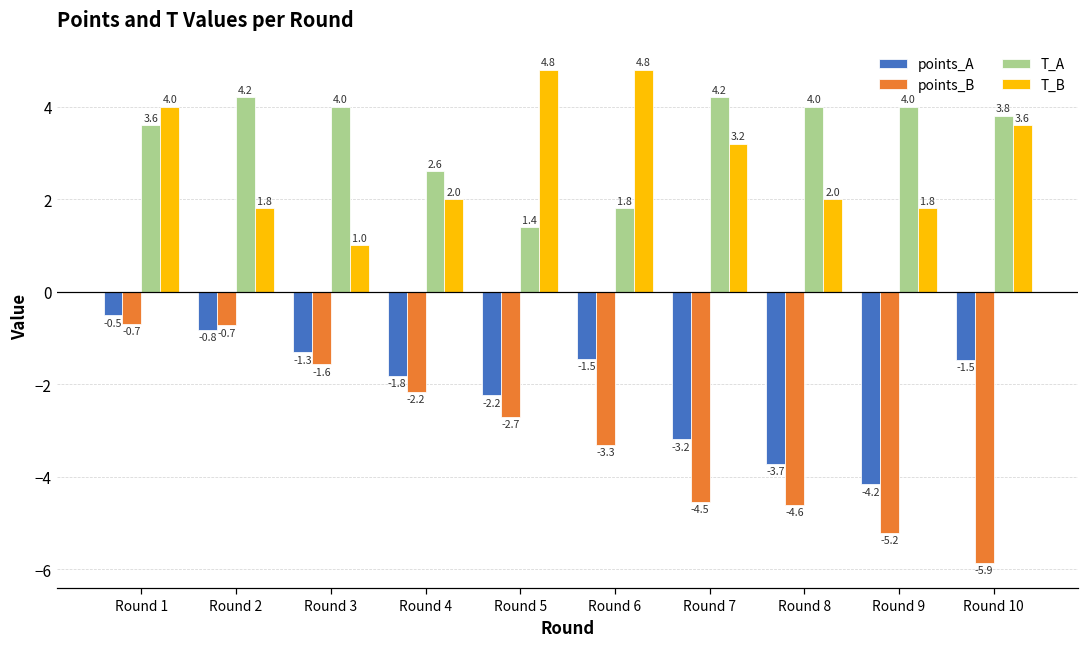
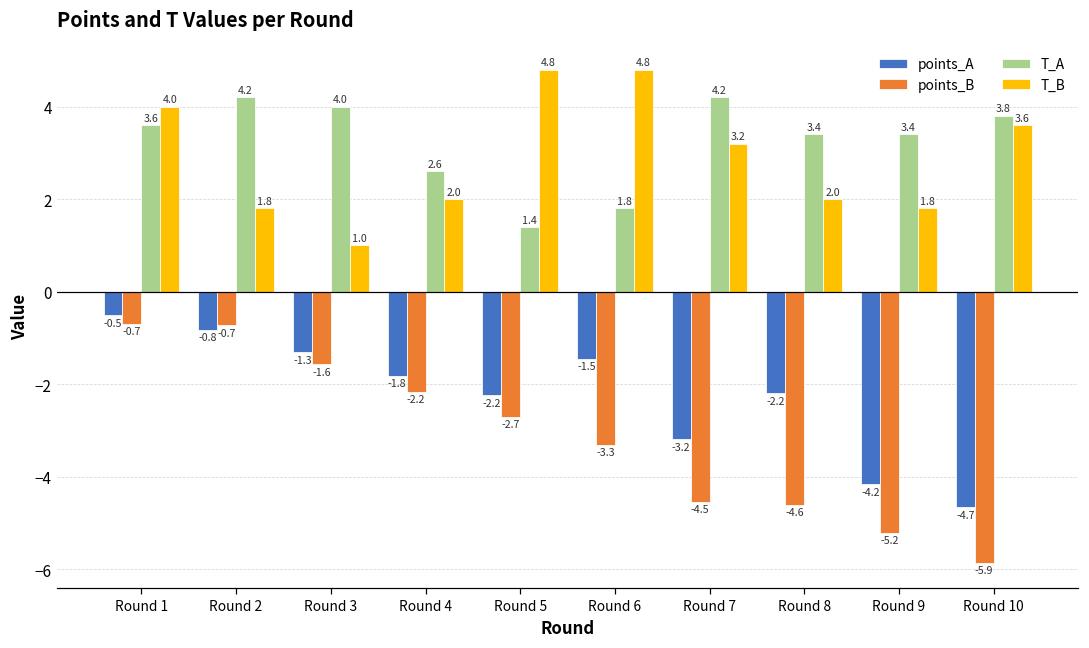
  {
    "points_A": {
      "Round 1": -0.5,
      "Round 2": -0.8,
      "Round 3": -1.3,
      "Round 4": -1.8,
      "Round 5": -2.2,
      "Round 6": -1.5,
      "Round 7": -3.2,
-     "Round 8": -3.7,
+     "Round 8": -2.2,
      "Round 9": -4.2,
-     "Round 10": -1.5
+     "Round 10": -4.7
    },
    "points_B": {
      "Round 1": -0.7,
      "Round 2": -0.7,
      "Round 3": -1.6,
      "Round 4": -2.2,
      "Round 5": -2.7,
      "Round 6": -3.3,
      "Round 7": -4.5,
      "Round 8": -4.6,
      "Round 9": -5.2,
      "Round 10": -5.9
    },
    "T_A": {
      "Round 1": 3.6,
      "Round 2": 4.2,
      "Round 3": 4.0,
      "Round 4": 2.6,
      "Round 5": 1.4,
      "Round 6": 1.8,
      "Round 7": 4.2,
-     "Round 8": 4.0,
-     "Round 9": 4.0,
+     "Round 8": 3.4,
+     "Round 9": 3.4,
      "Round 10": 3.8
    },
    "T_B": {
      "Round 1": 4.0,
      "Round 2": 1.8,
      "Round 3": 1.0,
      "Round 4": 2.0,
      "Round 5": 4.8,
      "Round 6": 4.8,
      "Round 7": 3.2,
      "Round 8": 2.0,
      "Round 9": 1.8,
      "Round 10": 3.6
    }
  }
